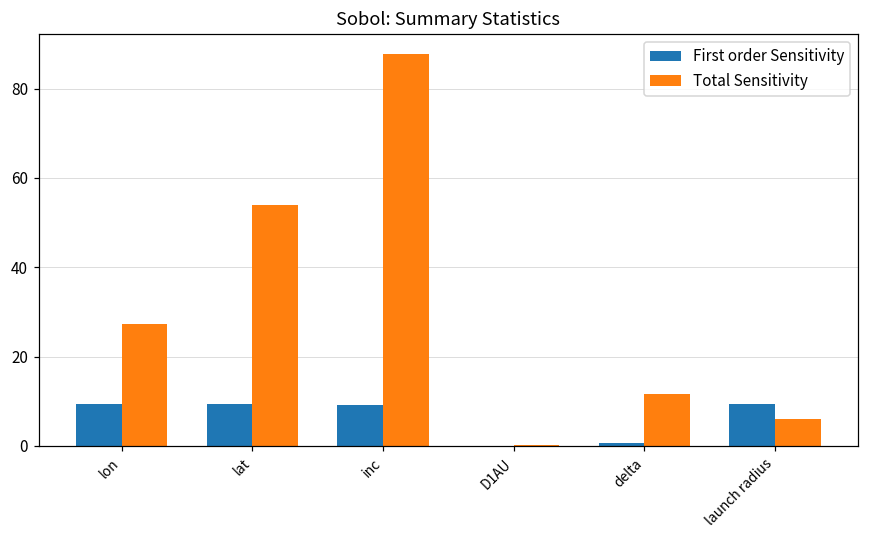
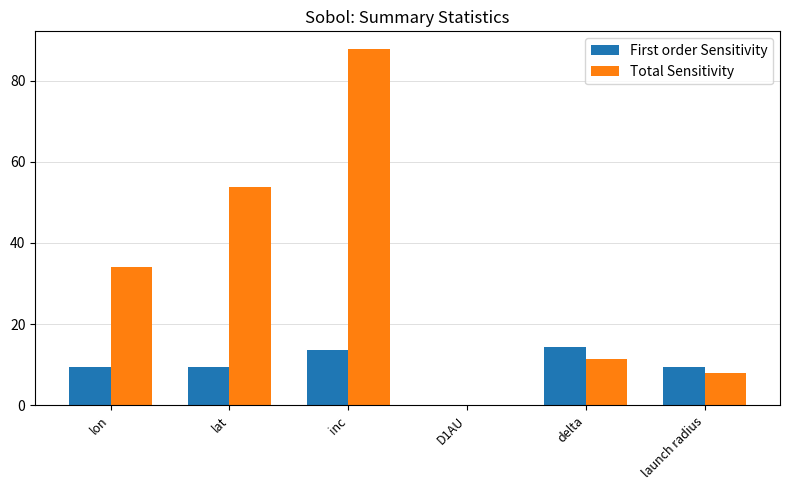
  {
    "First order Sensitivity": {
      "lon": 9,
      "lat": 9,
-     "inc": 9,
-     "delta": 1,
+     "inc": 14,
+     "delta": 14,
      "launch radius": 9
    },
    "Total Sensitivity": {
-     "lon": 27,
+     "lon": 34,
      "lat": 54,
      "inc": 88,
      "delta": 12,
-     "launch radius": 6
+     "launch radius": 8
    }
  }
